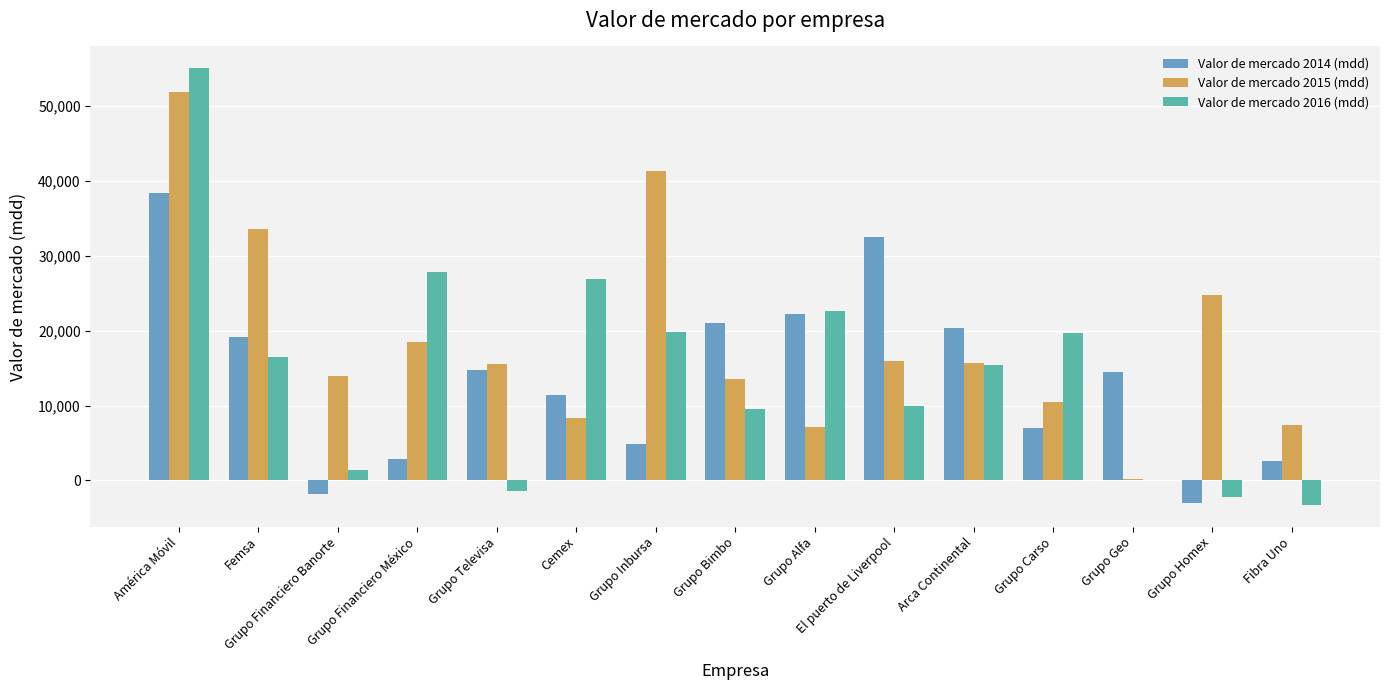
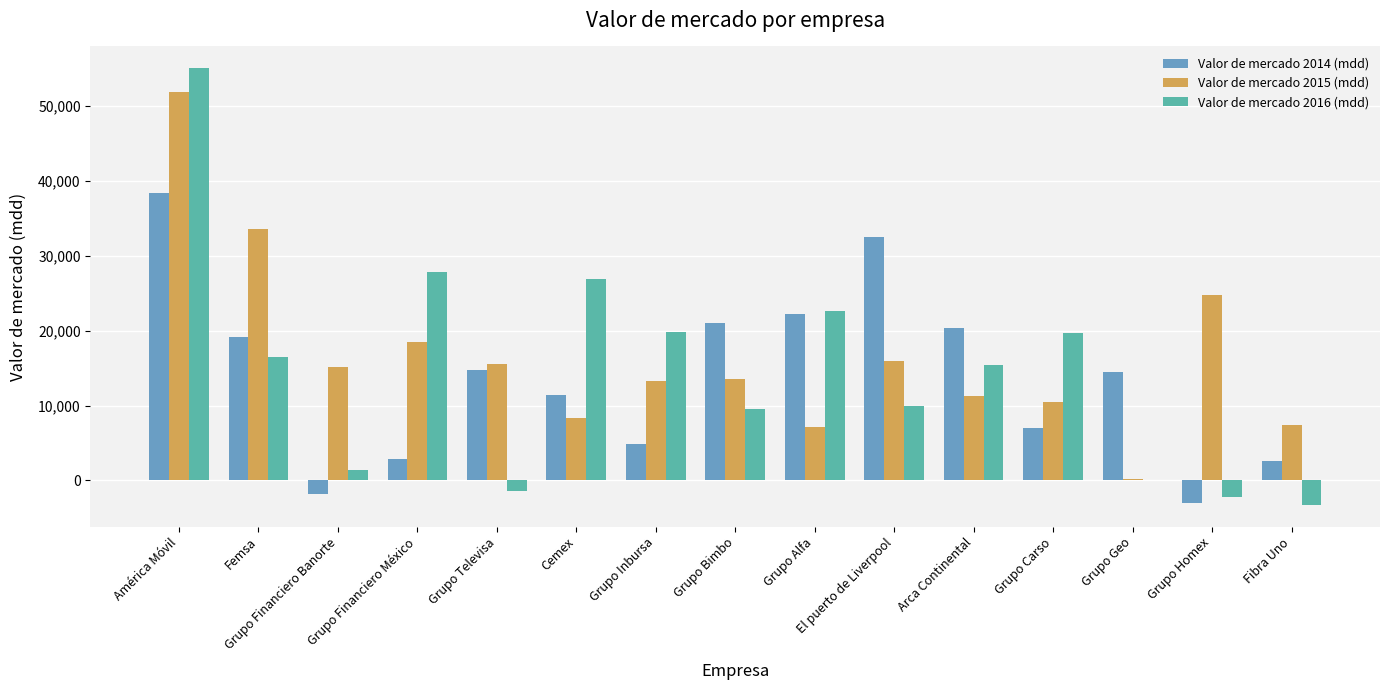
  {
    "Valor de mercado 2015 (mdd)": {
      "América Móvil": "52,000",
      "Femsa": "34,000",
-     "Grupo Financiero Banorte": "14,000",
+     "Grupo Financiero Banorte": "15,000",
      "Grupo Financiero México": "19,000",
      "Grupo Televisa": "16,000",
      "Cemex": "8,000",
-     "Grupo Inbursa": "41,000",
+     "Grupo Inbursa": "13,000",
      "Grupo Bimbo": "14,000",
      "Grupo Alfa": "7,000",
      "El puerto de Liverpool": "16,000",
-     "Arca Continental": "16,000",
+     "Arca Continental": "11,000",
      "Grupo Carso": "11,000",
      "Grupo Homex": "25,000",
      "Fibra Uno": "7,000"
    }
  }
